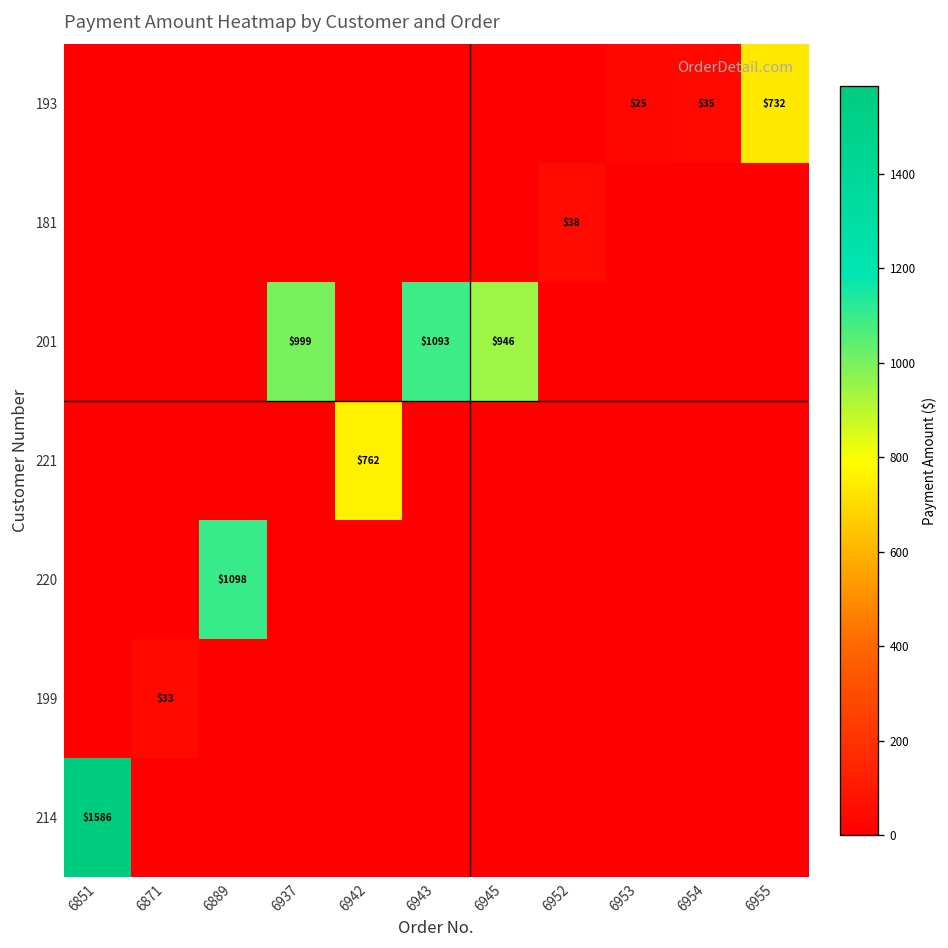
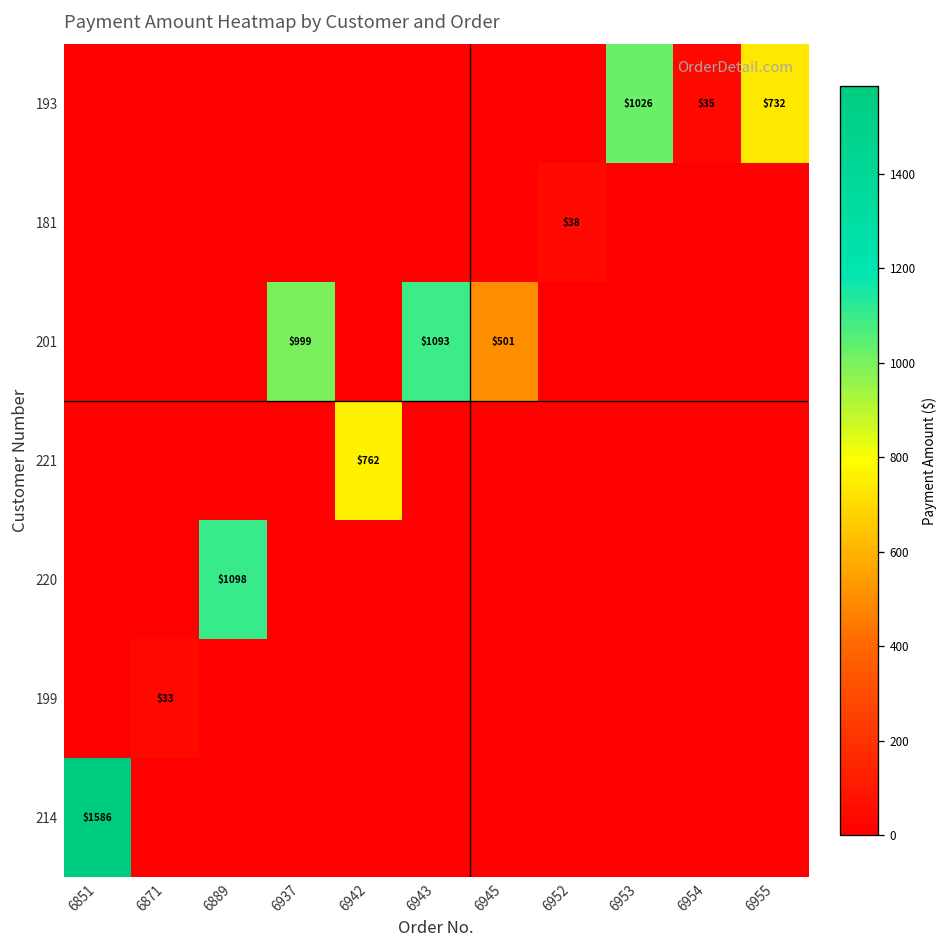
  {
    "193": {
-     "6953": "$25",
+     "6953": "$1026",
      "6955": "$732"
    },
    "181": {
      "6952": "$38"
    },
    "201": {
      "6937": "$999",
      "6943": "$1093",
-     "6945": "$946"
+     "6945": "$501"
    },
    "221": {
      "6942": "$762"
    },
    "220": {
      "6889": "$1098"
    },
    "199": {
      "6871": "$33"
    },
    "214": {
      "6851": "$1586"
    }
  }
